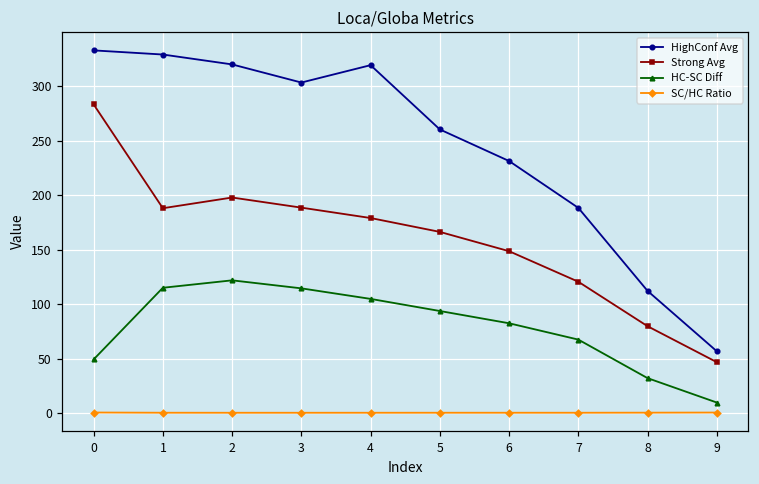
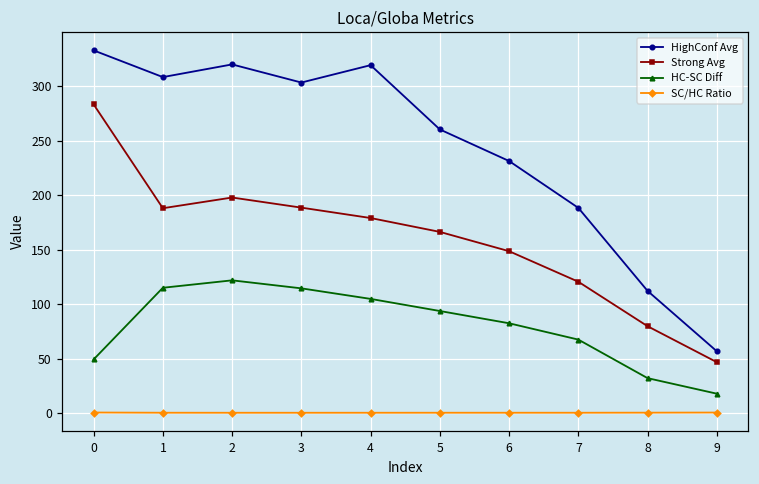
  {
    "HighConf Avg": {
      "0": 330,
-     "1": 330,
+     "1": 310,
      "2": 320,
      "3": 300,
      "4": 320,
      "5": 260,
      "6": 230,
      "7": 190,
      "8": 110,
      "9": 60
    },
    "Strong Avg": {
      "0": 280,
      "1": 190,
      "2": 200,
      "3": 190,
      "4": 180,
      "5": 170,
      "6": 150,
      "7": 120,
      "8": 80,
      "9": 50
    },
    "HC-SC Diff": {
      "0": 50,
      "1": 120,
      "2": 120,
      "3": 110,
      "4": 100,
      "5": 90,
      "6": 80,
      "7": 70,
      "8": 30,
-     "9": 10
+     "9": 20
    },
    "SC/HC Ratio": {
      "0": 0,
      "1": 0,
      "2": 0,
      "3": 0,
      "4": 0,
      "5": 0,
      "6": 0,
      "7": 0,
      "8": 0,
      "9": 0
    }
  }
